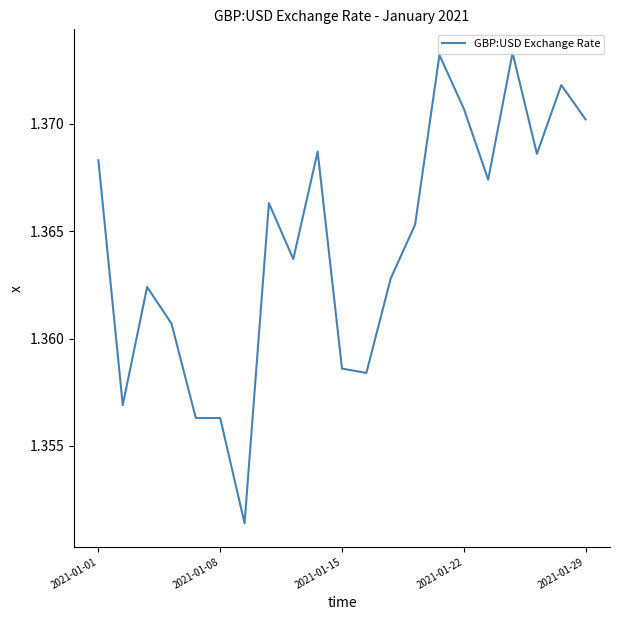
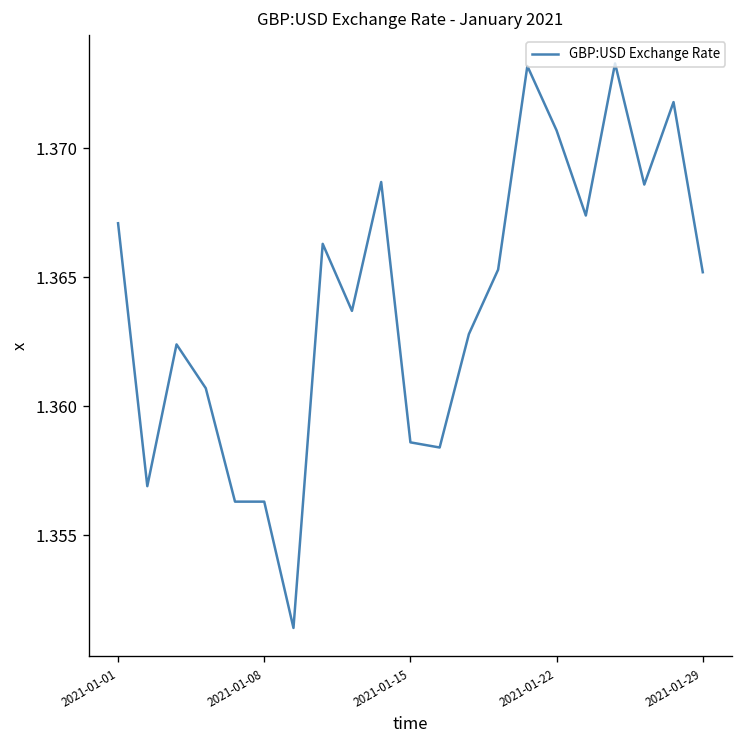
  {
-   "2021-01-01": 1.3683,
+   "2021-01-01": 1.3671,
    "2021-01-08": 1.3563,
    "2021-01-15": 1.3586,
    "2021-01-22": 1.3707,
-   "2021-01-29": 1.3702
+   "2021-01-29": 1.3652
  }
